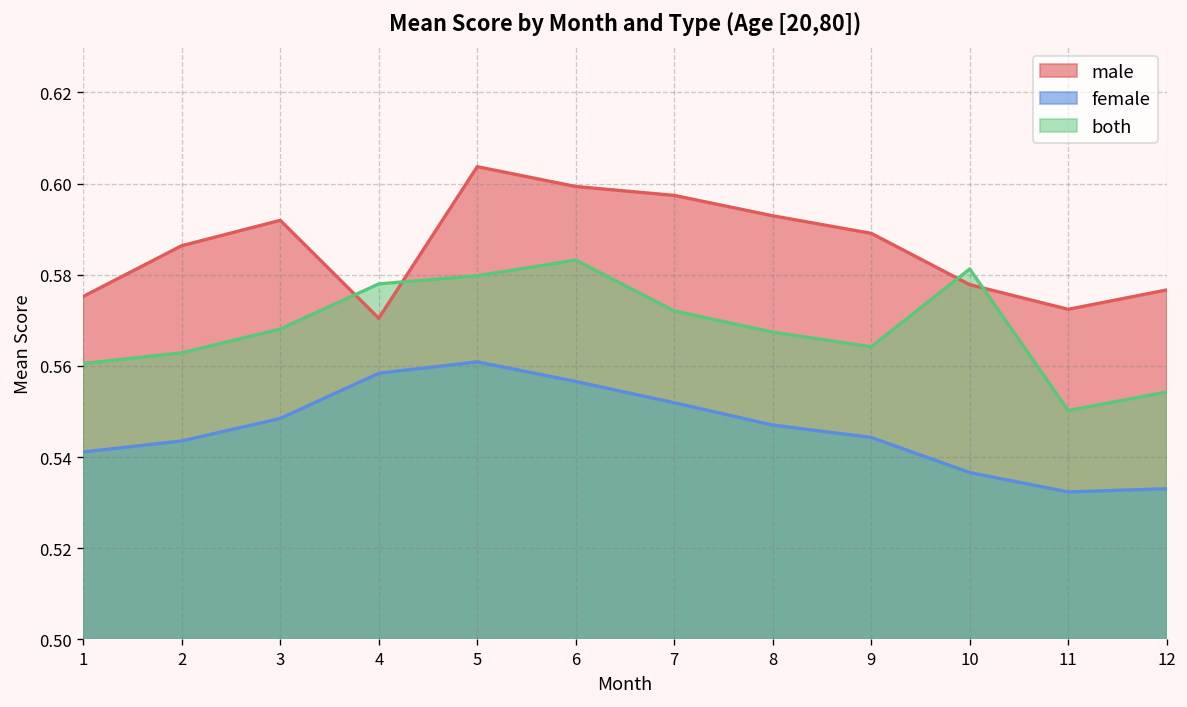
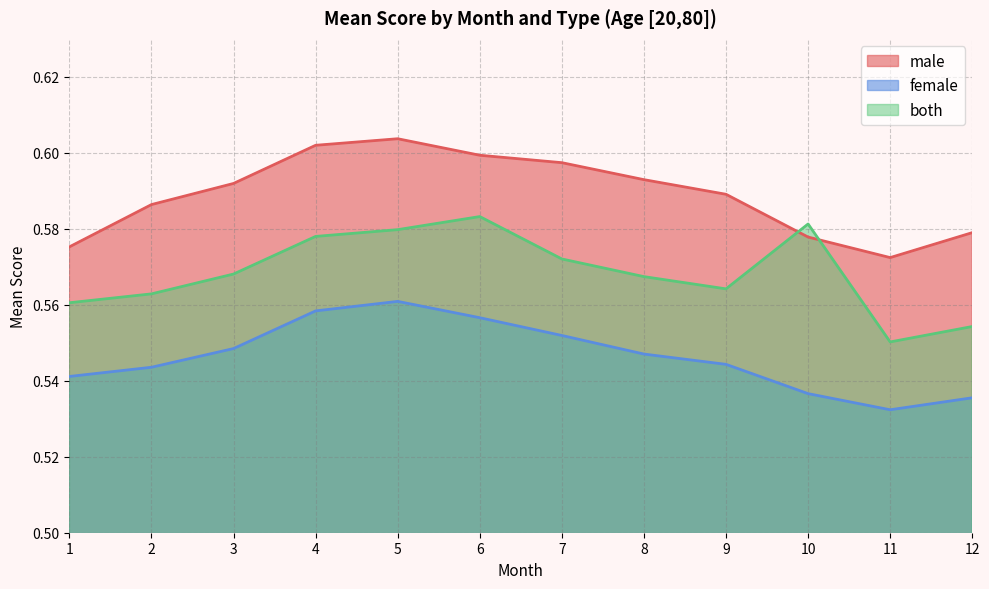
  {
    "male": {
      "1": 0.575,
      "2": 0.586,
      "3": 0.592,
-     "4": 0.570,
+     "4": 0.602,
      "5": 0.604,
      "6": 0.599,
      "7": 0.597,
      "8": 0.593,
      "9": 0.589,
      "10": 0.578,
      "11": 0.572,
-     "12": 0.577
+     "12": 0.579
    },
    "female": {
      "1": 0.541,
      "2": 0.544,
      "3": 0.548,
      "4": 0.558,
      "5": 0.561,
      "6": 0.557,
      "7": 0.552,
      "8": 0.547,
      "9": 0.544,
      "10": 0.537,
      "11": 0.532,
-     "12": 0.533
+     "12": 0.536
    },
    "both": {
      "1": 0.561,
      "2": 0.563,
      "3": 0.568,
      "4": 0.578,
      "5": 0.580,
      "6": 0.583,
      "7": 0.572,
      "8": 0.567,
      "9": 0.564,
      "10": 0.581,
      "11": 0.550,
      "12": 0.554
    }
  }
